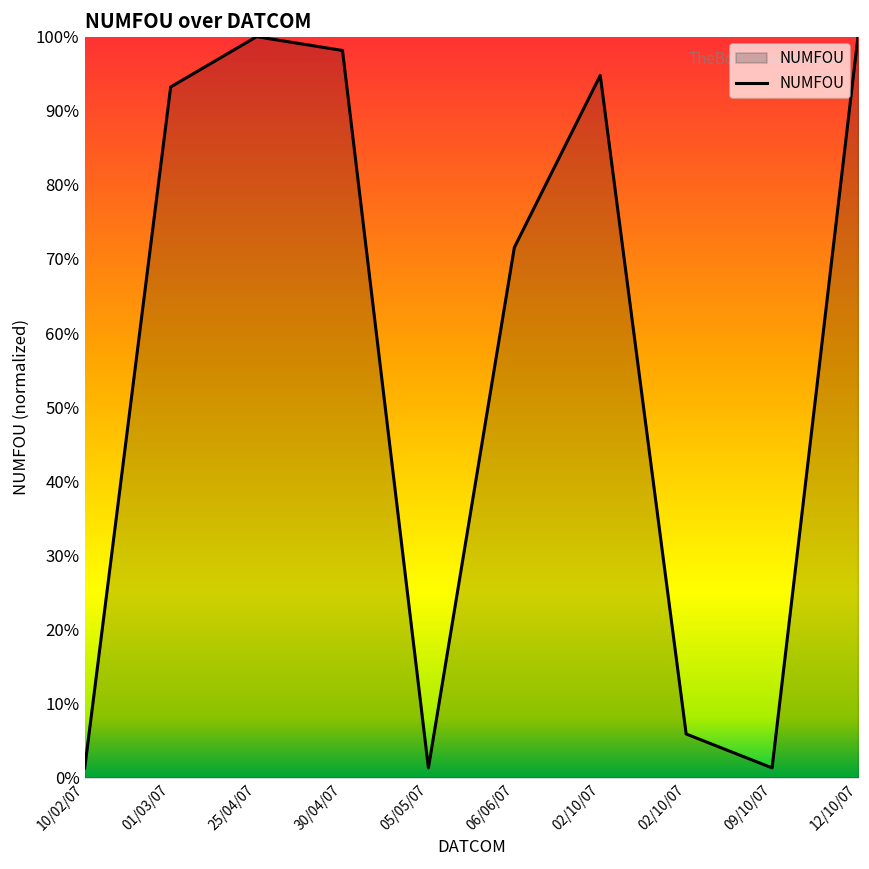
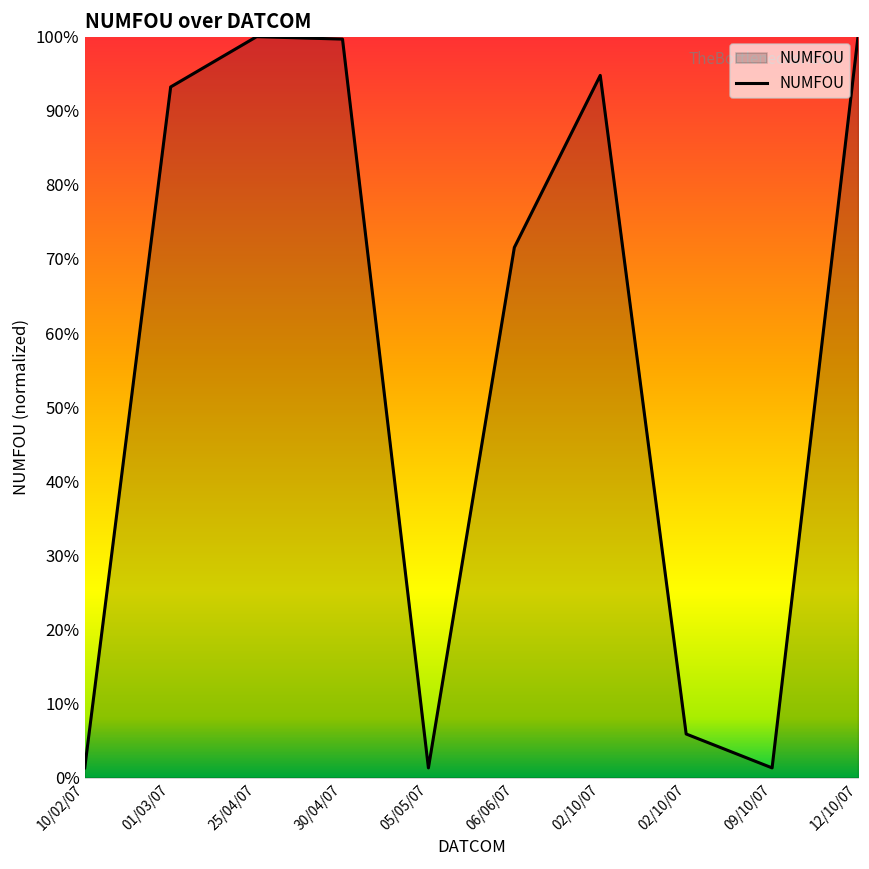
  {
    "10/02/07": "1%",
    "01/03/07": "93%",
    "25/04/07": "100%",
-   "30/04/07": "98%",
+   "30/04/07": "100%",
    "05/05/07": "1%",
    "06/06/07": "72%",
    "09/10/07": "1%",
    "12/10/07": "100%"
  }
